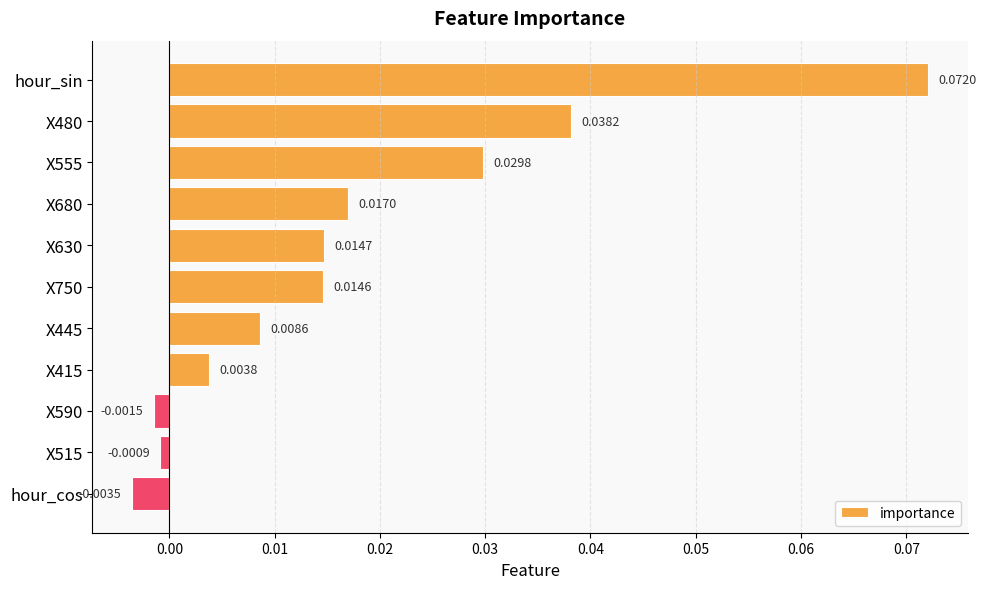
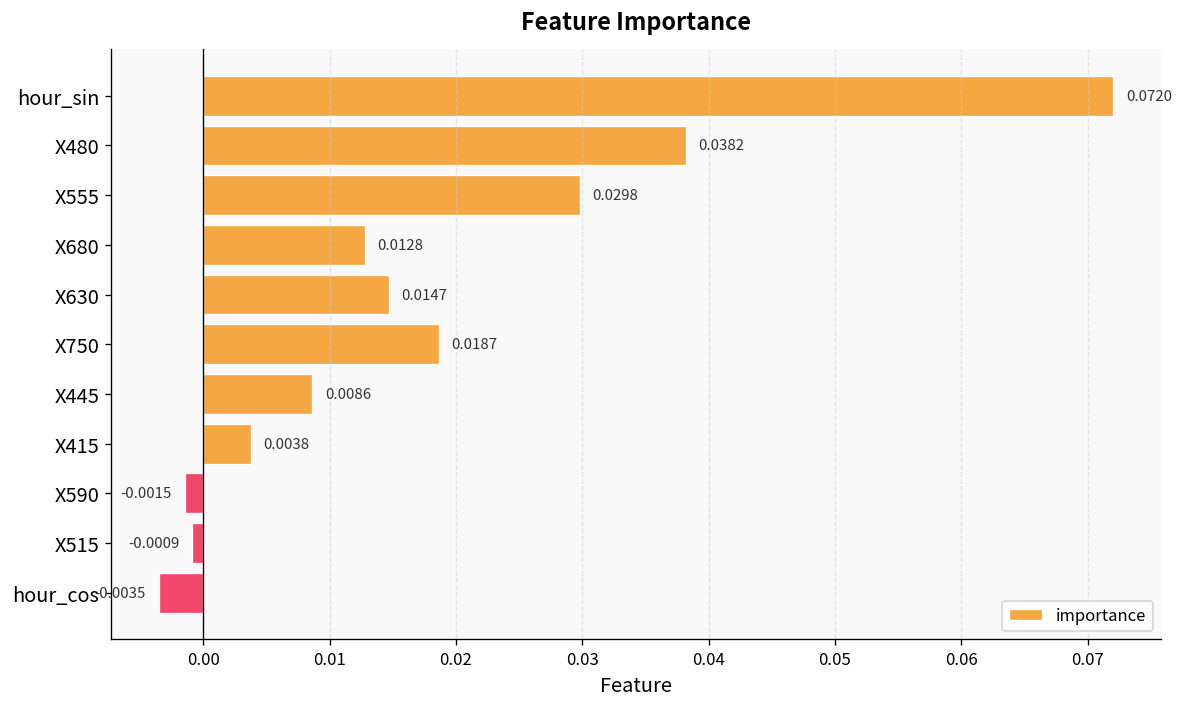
  {
    "hour_sin": 0.0720,
    "X480": 0.0382,
    "X555": 0.0298,
-   "X680": 0.0170,
+   "X680": 0.0128,
    "X630": 0.0147,
-   "X750": 0.0146,
+   "X750": 0.0187,
    "X445": 0.0086,
    "X415": 0.0038,
    "X590": -0.0015,
    "X515": -0.0009,
    "hour_cos": -0.0035
  }
